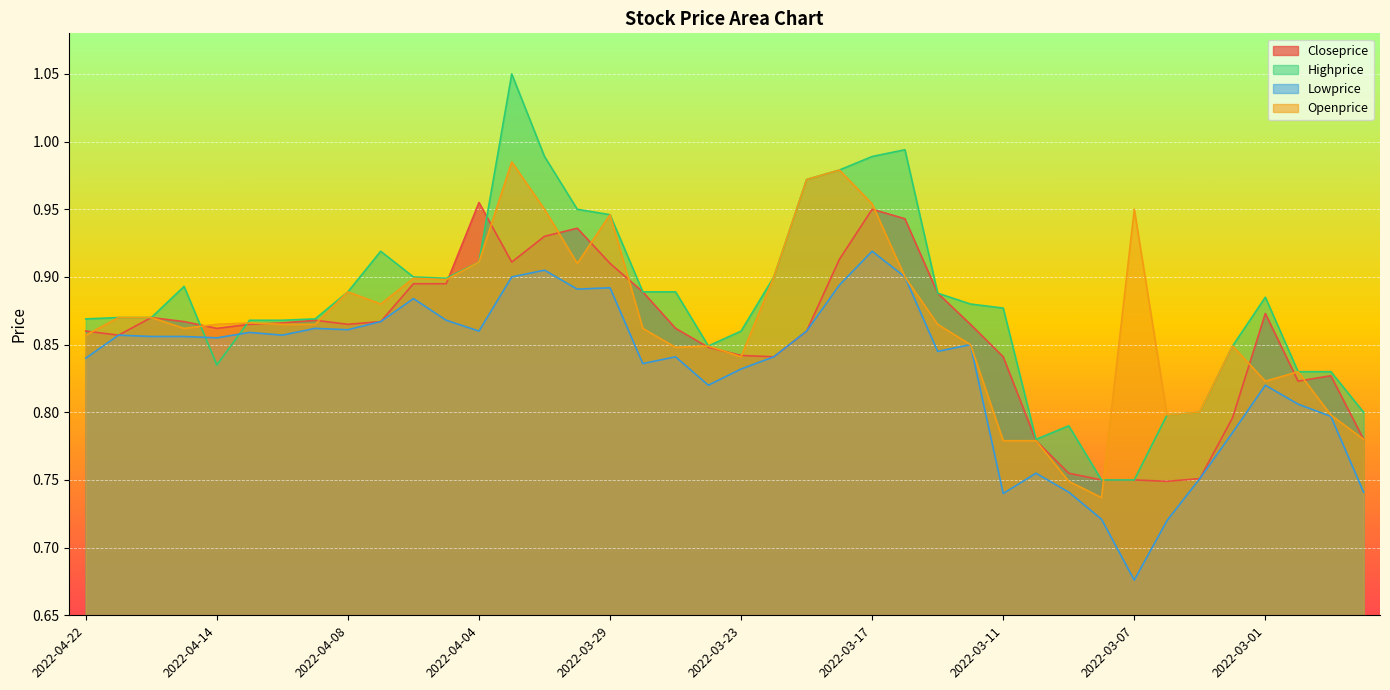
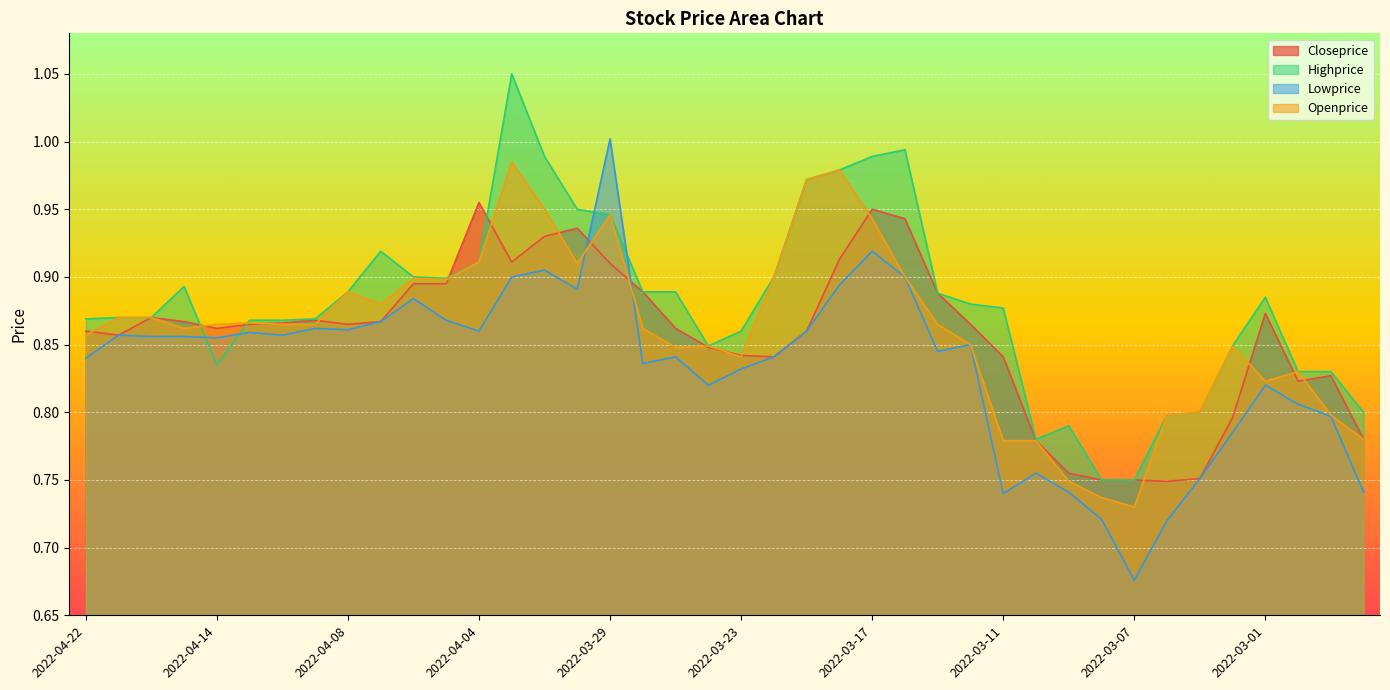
  {
    "Closeprice": {
      "2022-04-22": 0.860,
      "2022-04-14": 0.862,
      "2022-04-08": 0.865,
      "2022-04-04": 0.955,
      "2022-03-29": 0.910,
      "2022-03-17": 0.950,
      "2022-03-11": 0.841,
      "2022-03-01": 0.873
    },
    "Highprice": {
      "2022-04-22": 0.869,
      "2022-04-14": 0.835,
      "2022-03-23": 0.860,
      "2022-03-17": 0.989,
      "2022-03-11": 0.877,
      "2022-03-01": 0.885
    },
    "Lowprice": {
      "2022-04-22": 0.840,
      "2022-04-14": 0.855,
      "2022-04-08": 0.861,
      "2022-04-04": 0.860,
-     "2022-03-29": 0.892,
+     "2022-03-29": 1.002,
      "2022-03-23": 0.832,
      "2022-03-17": 0.919,
      "2022-03-11": 0.740,
      "2022-03-07": 0.676,
      "2022-03-01": 0.820
    },
    "Openprice": {
      "2022-04-22": 0.857,
      "2022-04-14": 0.865,
-     "2022-03-17": 0.954,
+     "2022-03-17": 0.943,
      "2022-03-11": 0.779,
-     "2022-03-07": 0.95,
+     "2022-03-07": 0.73,
      "2022-03-01": 0.823
    }
  }
